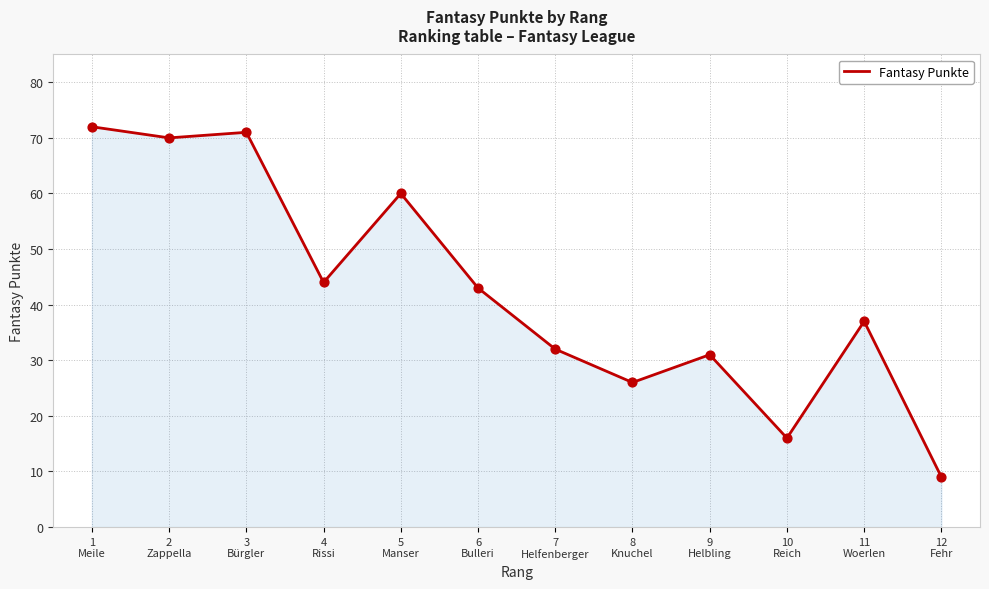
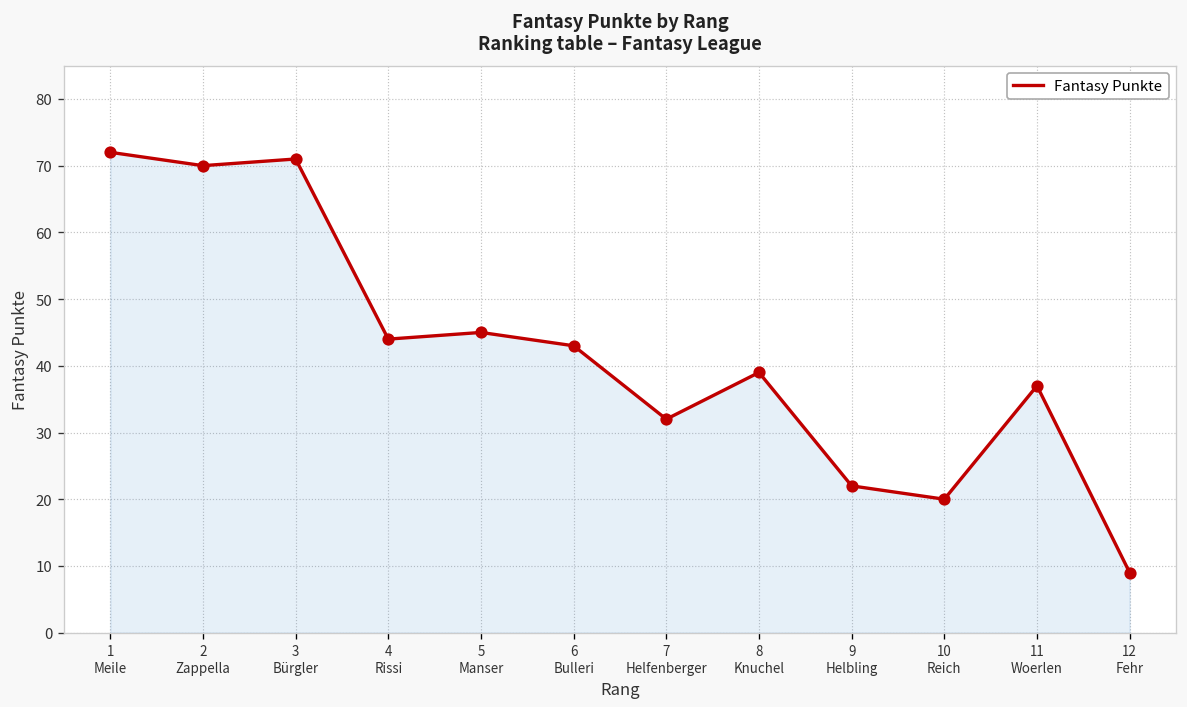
  {
    "1 Meile": 72,
    "2 Zappella": 70,
    "3 Bürgler": 71,
    "4 Rissi": 44,
-   "5 Manser": 60,
+   "5 Manser": 45,
    "6 Bulleri": 43,
    "7 Helfenberger": 32,
-   "8 Knuchel": 26,
-   "9 Helbling": 31,
-   "10 Reich": 16,
+   "8 Knuchel": 39,
+   "9 Helbling": 22,
+   "10 Reich": 20,
    "11 Woerlen": 37,
    "12 Fehr": 9
  }
